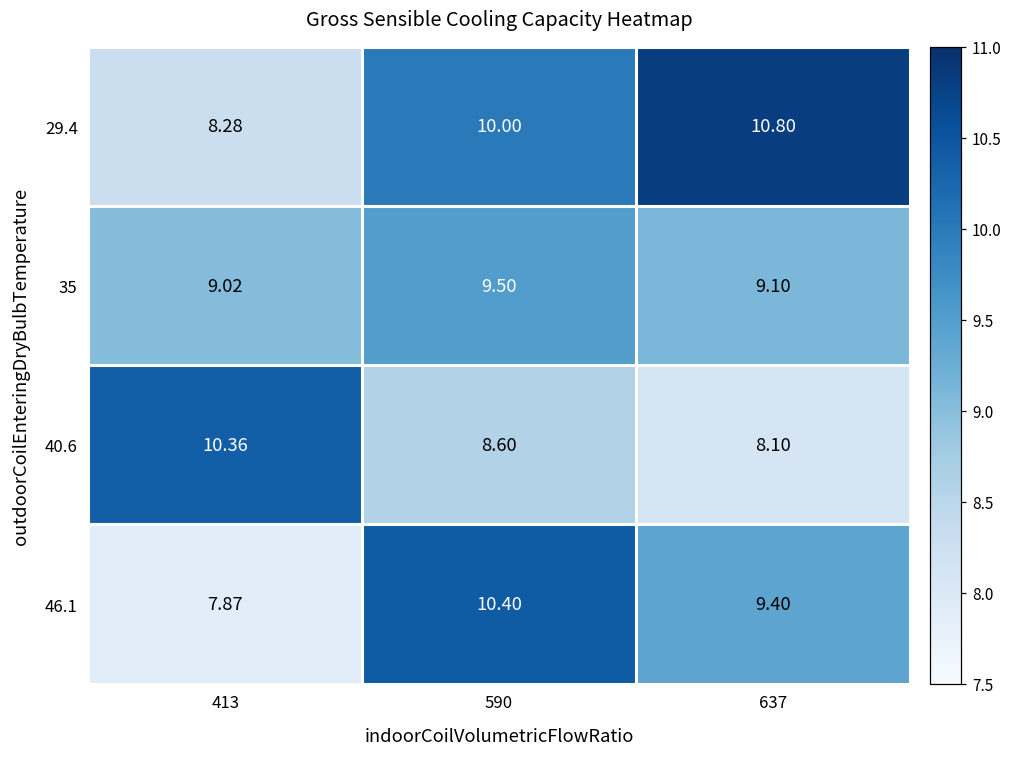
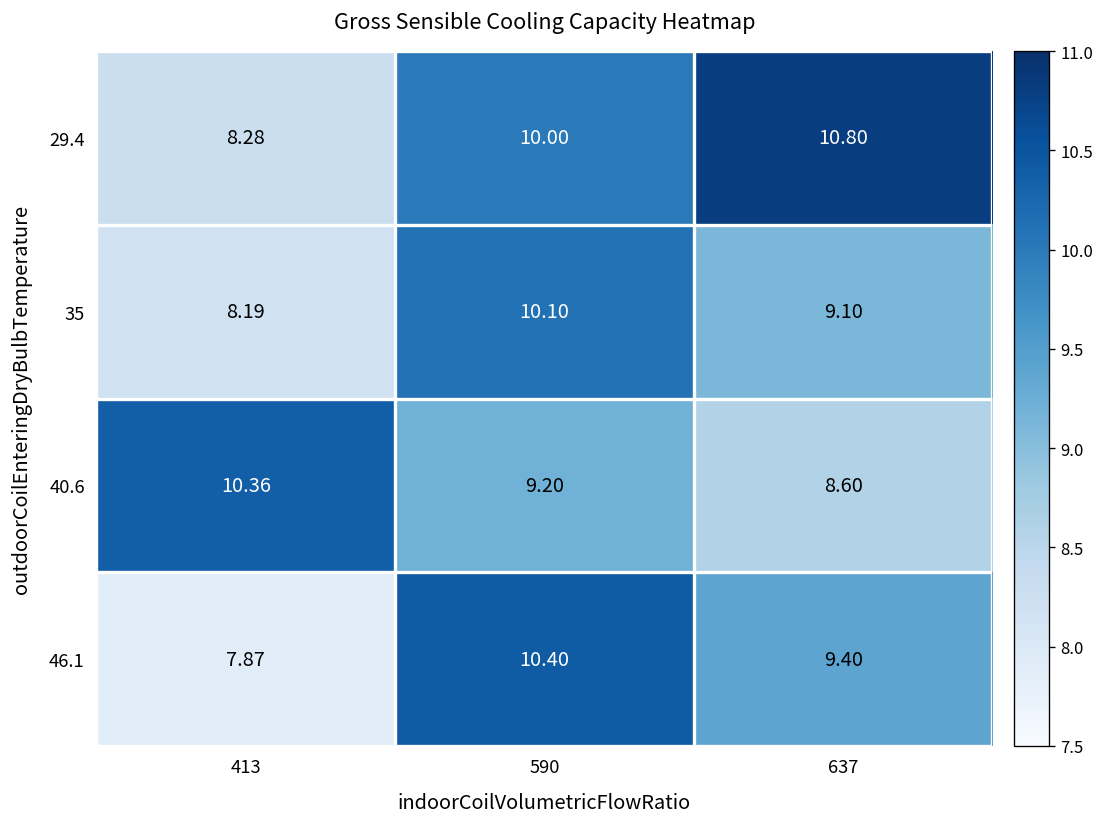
  {
    "29.4": {
      "413": 8.28,
      "590": 10.00,
      "637": 10.80
    },
    "35": {
-     "413": 9.02,
-     "590": 9.50,
+     "413": 8.19,
+     "590": 10.10,
      "637": 9.10
    },
    "40.6": {
      "413": 10.36,
-     "590": 8.60,
-     "637": 8.10
+     "590": 9.20,
+     "637": 8.60
    },
    "46.1": {
      "413": 7.87,
      "590": 10.40,
      "637": 9.40
    }
  }
